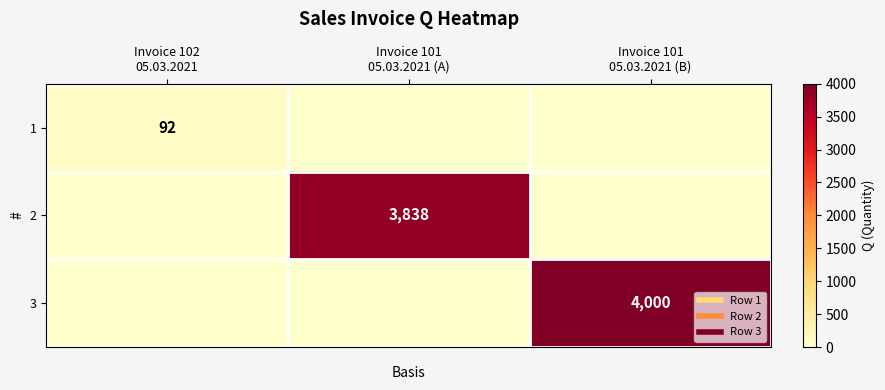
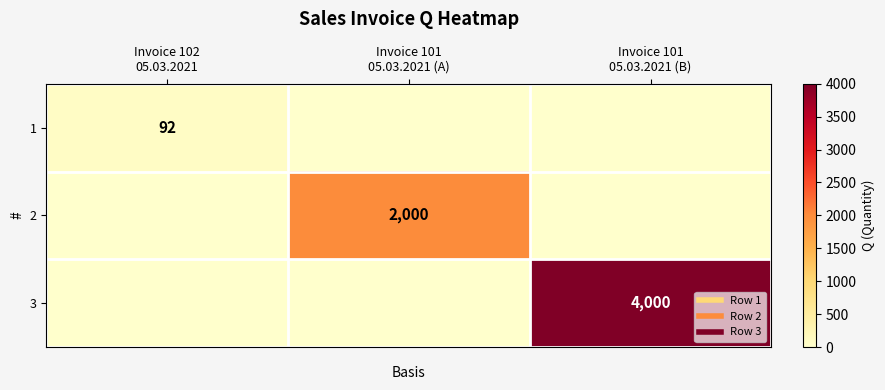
  {
    "1": {
      "Invoice 102 05.03.2021": "92"
    },
    "2": {
-     "Invoice 101 05.03.2021 (A)": "3,838"
+     "Invoice 101 05.03.2021 (A)": "2,000"
    },
    "3": {
      "Invoice 101 05.03.2021 (B)": "4,000"
    }
  }
